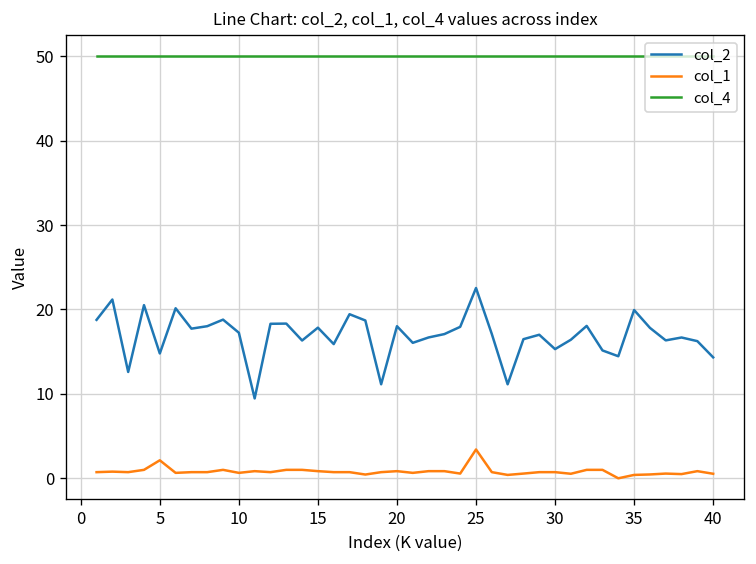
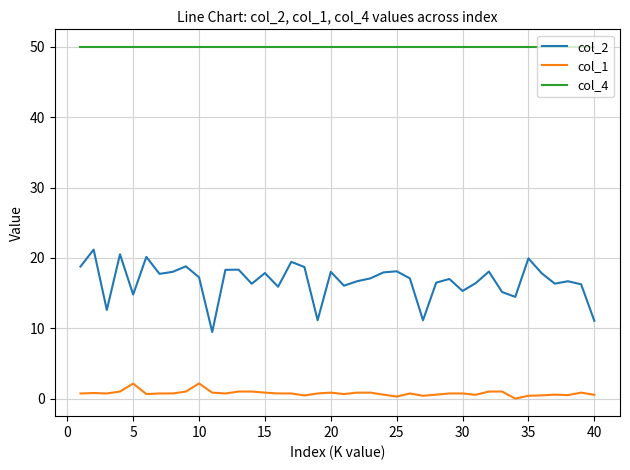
  {
    "col_2": {
      "5": 15,
      "10": 17,
      "15": 18,
      "20": 18,
-     "25": 23,
+     "25": 18,
      "30": 15,
      "35": 20,
-     "40": 14
+     "40": 11
    },
    "col_1": {
      "5": 2,
-     "10": 1,
+     "10": 2,
      "15": 1,
      "20": 1,
-     "25": 3,
+     "25": 0,
      "30": 1,
      "35": 0,
      "40": 1
    },
    "col_4": {
      "5": 50,
      "10": 50,
      "15": 50,
      "20": 50,
      "25": 50,
      "30": 50,
      "35": 50
    }
  }
